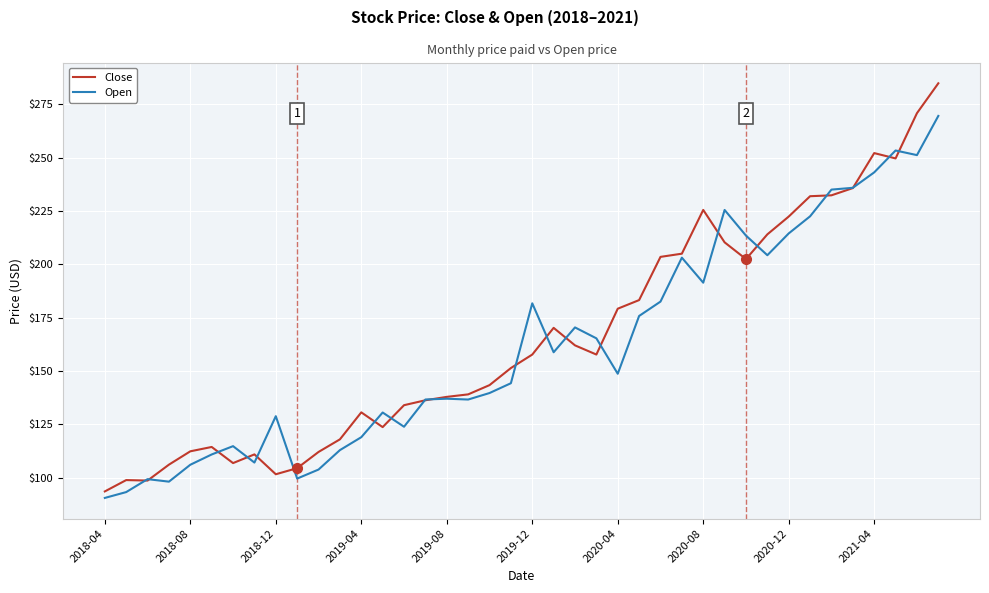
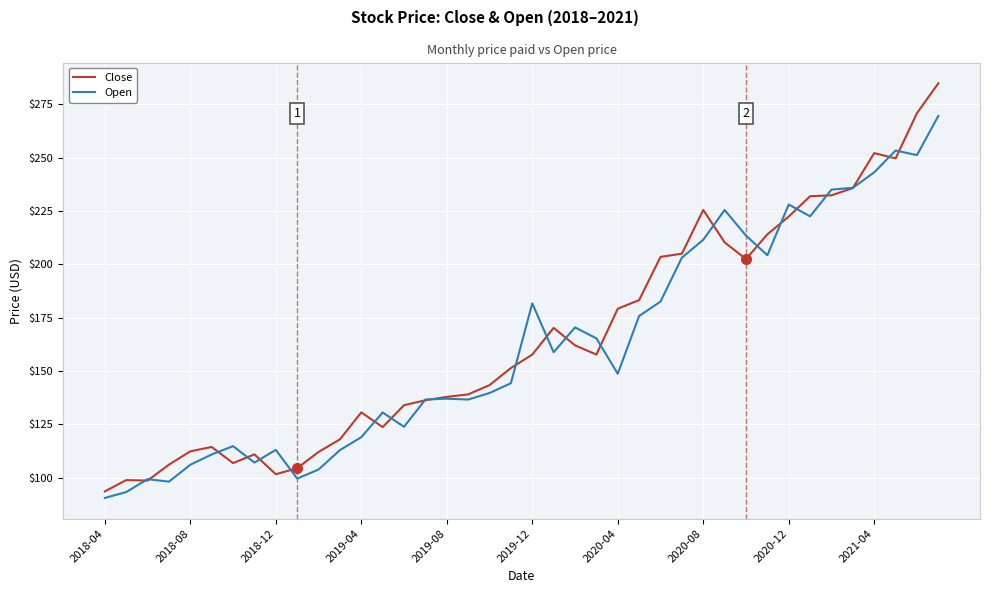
  {
    "Open": {
      "2018-04": "$90",
      "2018-08": "$106",
-     "2018-12": "$129",
+     "2018-12": "$113",
      "2019-04": "$119",
      "2019-12": "$182",
      "2020-04": "$149",
-     "2020-08": "$191",
-     "2020-12": "$215",
+     "2020-08": "$212",
+     "2020-12": "$228",
      "2021-04": "$243"
    }
  }
